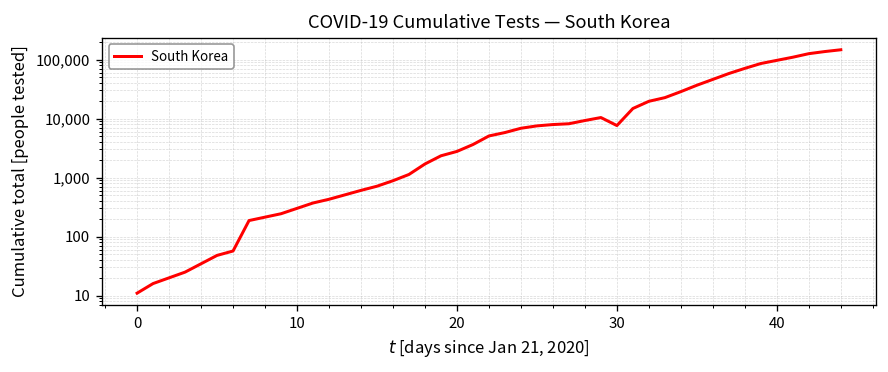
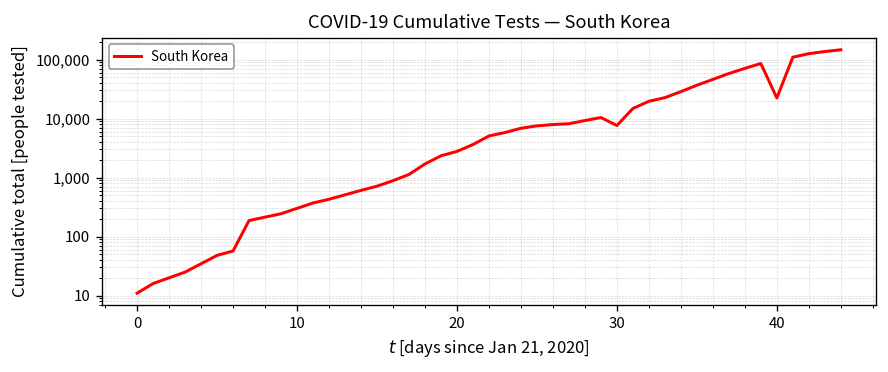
  {
    "0": "11",
    "20": "3,000",
    "30": "8,000",
-   "40": "100,000"
+   "40": "20,000"
  }
